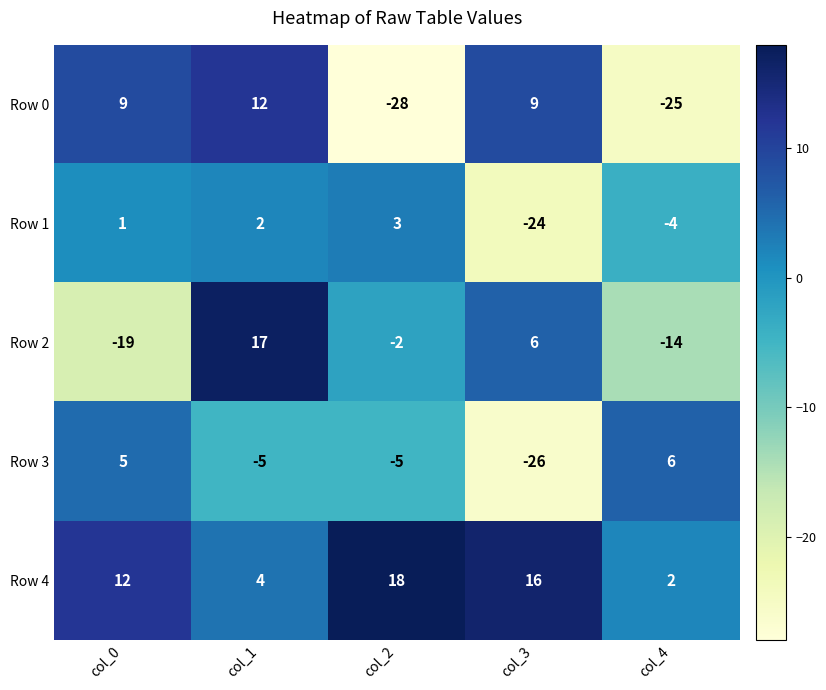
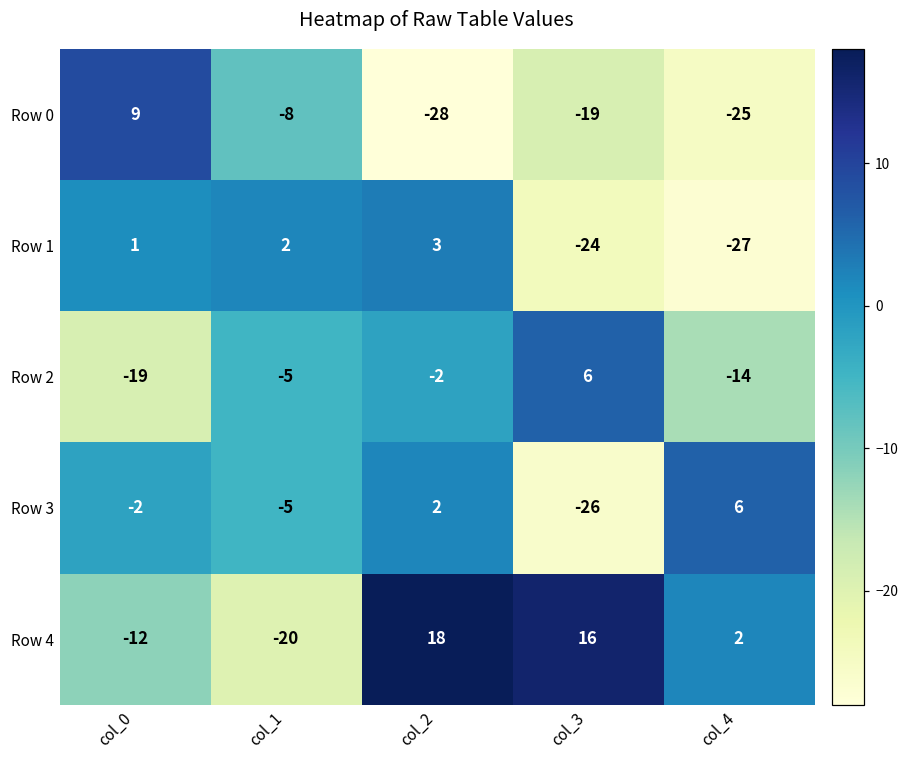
  {
    "Row 0": {
      "col_0": 9,
-     "col_1": 12,
+     "col_1": -8,
      "col_2": -28,
-     "col_3": 9,
+     "col_3": -19,
      "col_4": -25
    },
    "Row 1": {
      "col_0": 1,
      "col_1": 2,
      "col_2": 3,
      "col_3": -24,
-     "col_4": -4
+     "col_4": -27
    },
    "Row 2": {
      "col_0": -19,
-     "col_1": 17,
+     "col_1": -5,
      "col_2": -2,
      "col_3": 6,
      "col_4": -14
    },
    "Row 3": {
-     "col_0": 5,
+     "col_0": -2,
      "col_1": -5,
-     "col_2": -5,
+     "col_2": 2,
      "col_3": -26,
      "col_4": 6
    },
    "Row 4": {
-     "col_0": 12,
-     "col_1": 4,
+     "col_0": -12,
+     "col_1": -20,
      "col_2": 18,
      "col_3": 16,
      "col_4": 2
    }
  }
